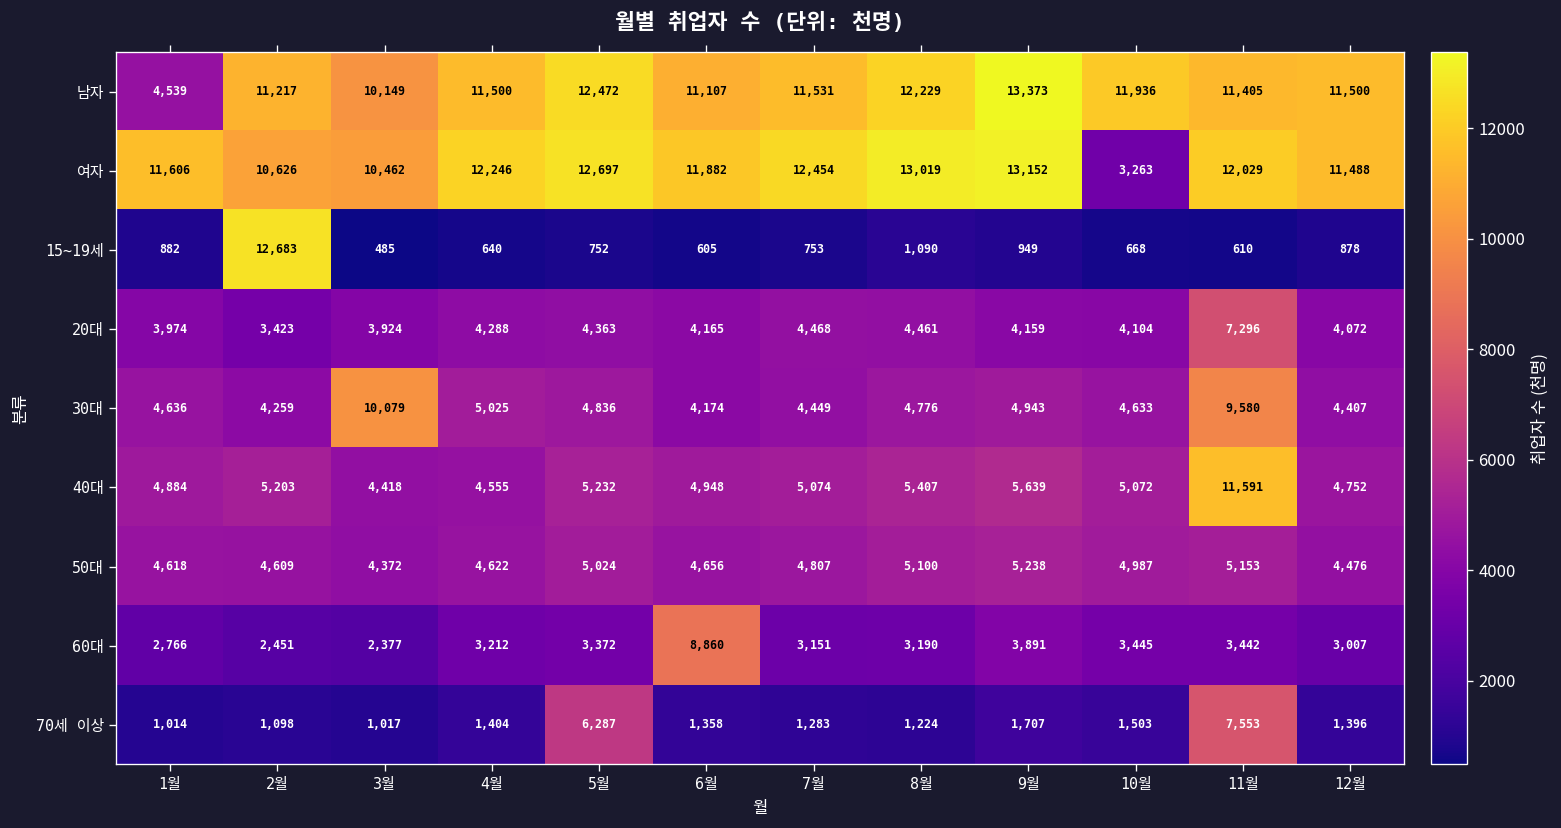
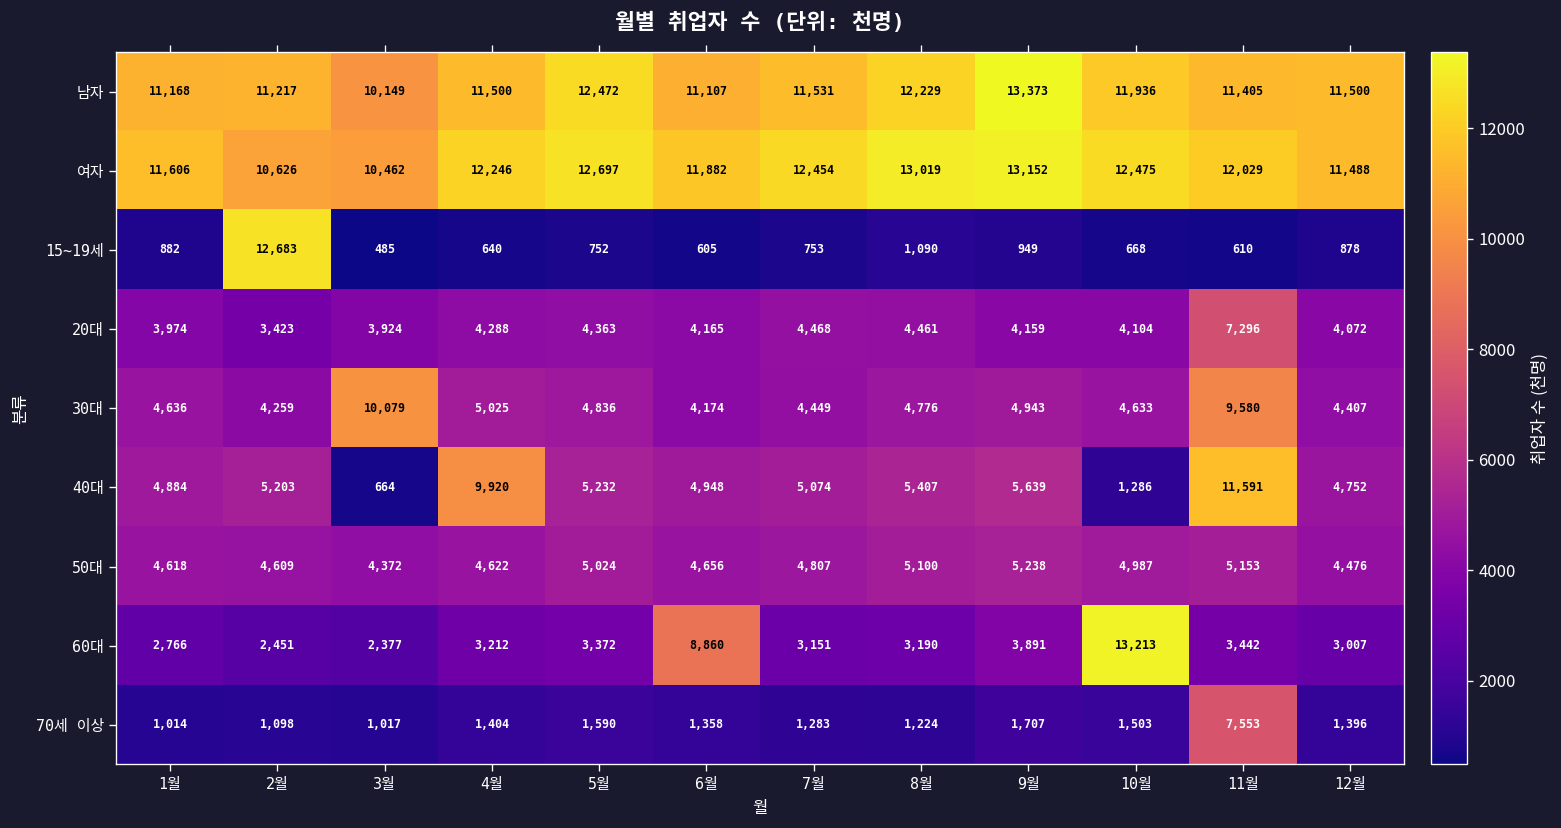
  {
    "남자": {
-     "1월": "4,539",
+     "1월": "11,168",
      "2월": "11,217",
      "3월": "10,149",
      "4월": "11,500",
      "5월": "12,472",
      "6월": "11,107",
      "7월": "11,531",
      "8월": "12,229",
      "9월": "13,373",
      "10월": "11,936",
      "11월": "11,405",
      "12월": "11,500"
    },
    "여자": {
      "1월": "11,606",
      "2월": "10,626",
      "3월": "10,462",
      "4월": "12,246",
      "5월": "12,697",
      "6월": "11,882",
      "7월": "12,454",
      "8월": "13,019",
      "9월": "13,152",
-     "10월": "3,263",
+     "10월": "12,475",
      "11월": "12,029",
      "12월": "11,488"
    },
    "15~19세": {
      "1월": "882",
      "2월": "12,683",
      "3월": "485",
      "4월": "640",
      "5월": "752",
      "6월": "605",
      "7월": "753",
      "8월": "1,090",
      "9월": "949",
      "10월": "668",
      "11월": "610",
      "12월": "878"
    },
    "20대": {
      "1월": "3,974",
      "2월": "3,423",
      "3월": "3,924",
      "4월": "4,288",
      "5월": "4,363",
      "6월": "4,165",
      "7월": "4,468",
      "8월": "4,461",
      "9월": "4,159",
      "10월": "4,104",
      "11월": "7,296",
      "12월": "4,072"
    },
    "30대": {
      "1월": "4,636",
      "2월": "4,259",
      "3월": "10,079",
      "4월": "5,025",
      "5월": "4,836",
      "6월": "4,174",
      "7월": "4,449",
      "8월": "4,776",
      "9월": "4,943",
      "10월": "4,633",
      "11월": "9,580",
      "12월": "4,407"
    },
    "40대": {
      "1월": "4,884",
      "2월": "5,203",
-     "3월": "4,418",
-     "4월": "4,555",
+     "3월": "664",
+     "4월": "9,920",
      "5월": "5,232",
      "6월": "4,948",
      "7월": "5,074",
      "8월": "5,407",
      "9월": "5,639",
-     "10월": "5,072",
+     "10월": "1,286",
      "11월": "11,591",
      "12월": "4,752"
    },
    "50대": {
      "1월": "4,618",
      "2월": "4,609",
      "3월": "4,372",
      "4월": "4,622",
      "5월": "5,024",
      "6월": "4,656",
      "7월": "4,807",
      "8월": "5,100",
      "9월": "5,238",
      "10월": "4,987",
      "11월": "5,153",
      "12월": "4,476"
    },
    "60대": {
      "1월": "2,766",
      "2월": "2,451",
      "3월": "2,377",
      "4월": "3,212",
      "5월": "3,372",
      "6월": "8,860",
      "7월": "3,151",
      "8월": "3,190",
      "9월": "3,891",
-     "10월": "3,445",
+     "10월": "13,213",
      "11월": "3,442",
      "12월": "3,007"
    },
    "70세 이상": {
      "1월": "1,014",
      "2월": "1,098",
      "3월": "1,017",
      "4월": "1,404",
-     "5월": "6,287",
+     "5월": "1,590",
      "6월": "1,358",
      "7월": "1,283",
      "8월": "1,224",
      "9월": "1,707",
      "10월": "1,503",
      "11월": "7,553",
      "12월": "1,396"
    }
  }
